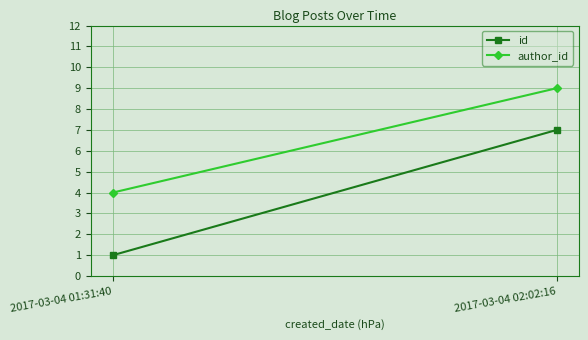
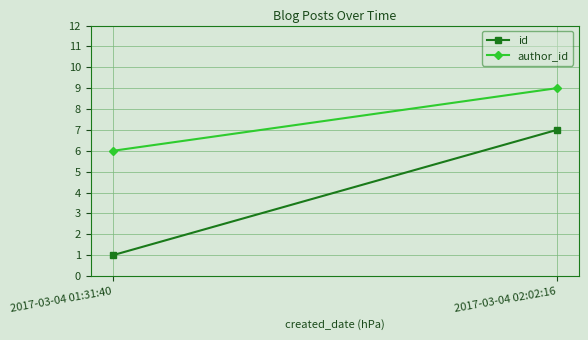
  {
    "id": {
      "2017-03-04 01:31:40": 1,
      "2017-03-04 02:02:16": 7
    },
    "author_id": {
-     "2017-03-04 01:31:40": 4,
+     "2017-03-04 01:31:40": 6,
      "2017-03-04 02:02:16": 9
    }
  }
